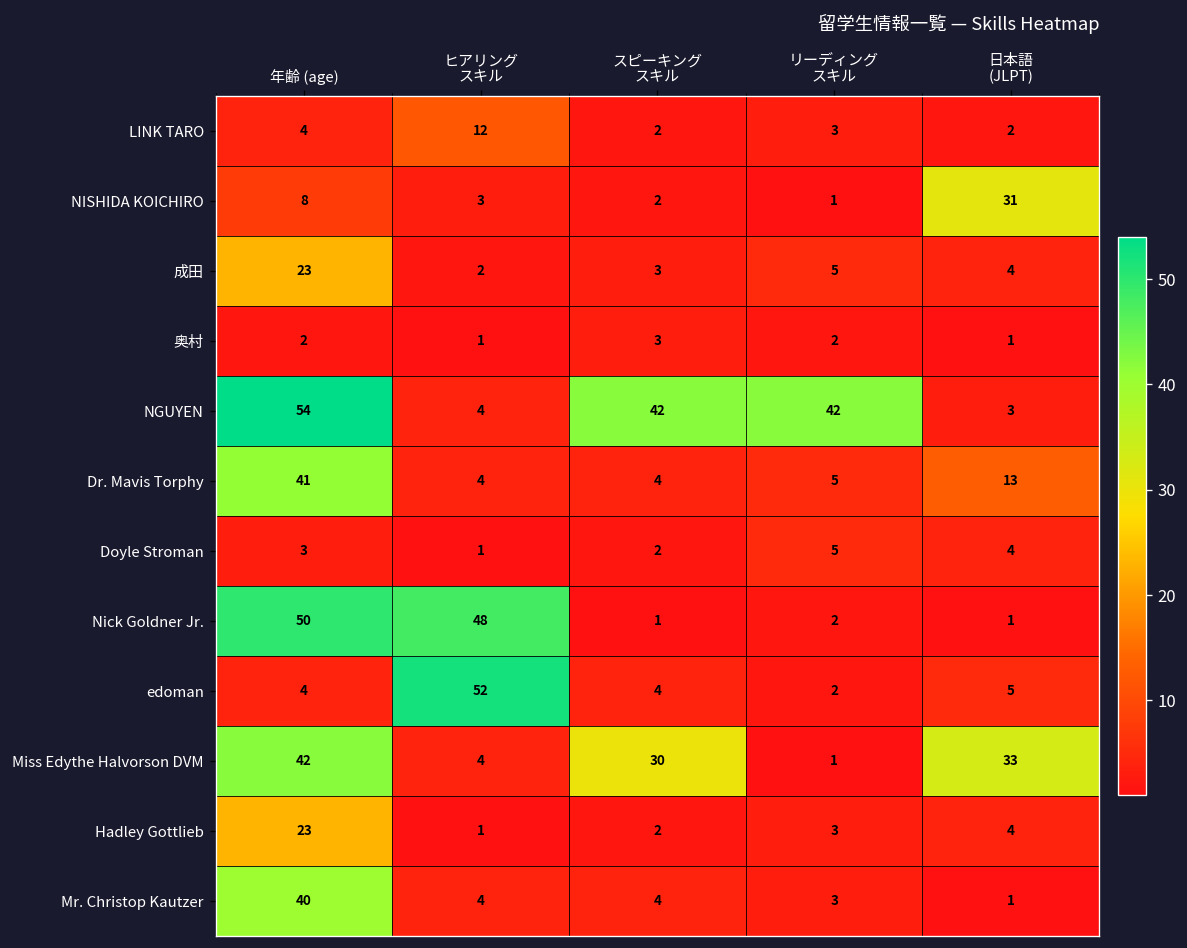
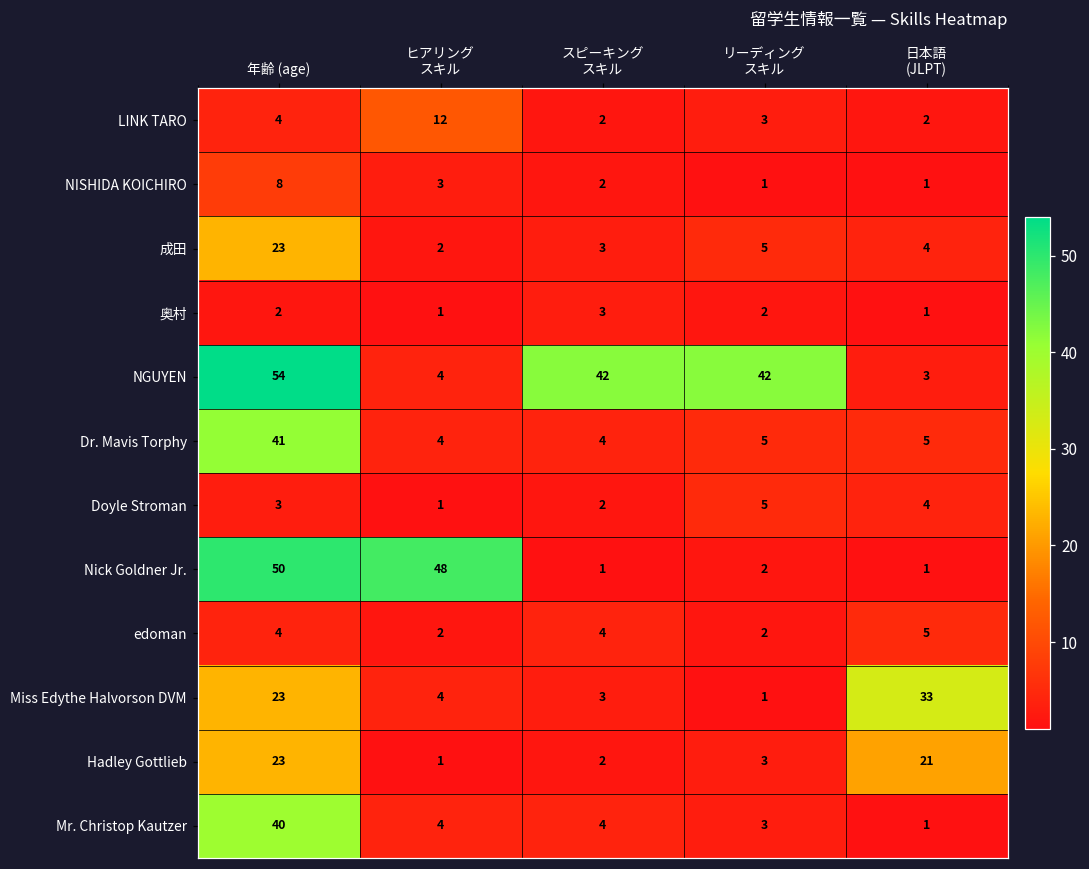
  {
    "LINK TARO": {
      "年齢 (age)": 4,
      "ヒアリング スキル": 12,
      "スピーキング スキル": 2,
      "リーディング スキル": 3,
      "日本語 (JLPT)": 2
    },
    "NISHIDA KOICHIRO": {
      "年齢 (age)": 8,
      "ヒアリング スキル": 3,
      "スピーキング スキル": 2,
      "リーディング スキル": 1,
-     "日本語 (JLPT)": 31
+     "日本語 (JLPT)": 1
    },
    "成田": {
      "年齢 (age)": 23,
      "ヒアリング スキル": 2,
      "スピーキング スキル": 3,
      "リーディング スキル": 5,
      "日本語 (JLPT)": 4
    },
    "奥村": {
      "年齢 (age)": 2,
      "ヒアリング スキル": 1,
      "スピーキング スキル": 3,
      "リーディング スキル": 2,
      "日本語 (JLPT)": 1
    },
    "NGUYEN": {
      "年齢 (age)": 54,
      "ヒアリング スキル": 4,
      "スピーキング スキル": 42,
      "リーディング スキル": 42,
      "日本語 (JLPT)": 3
    },
    "Dr. Mavis Torphy": {
      "年齢 (age)": 41,
      "ヒアリング スキル": 4,
      "スピーキング スキル": 4,
      "リーディング スキル": 5,
-     "日本語 (JLPT)": 13
+     "日本語 (JLPT)": 5
    },
    "Doyle Stroman": {
      "年齢 (age)": 3,
      "ヒアリング スキル": 1,
      "スピーキング スキル": 2,
      "リーディング スキル": 5,
      "日本語 (JLPT)": 4
    },
    "Nick Goldner Jr.": {
      "年齢 (age)": 50,
      "ヒアリング スキル": 48,
      "スピーキング スキル": 1,
      "リーディング スキル": 2,
      "日本語 (JLPT)": 1
    },
    "edoman": {
      "年齢 (age)": 4,
-     "ヒアリング スキル": 52,
+     "ヒアリング スキル": 2,
      "スピーキング スキル": 4,
      "リーディング スキル": 2,
      "日本語 (JLPT)": 5
    },
    "Miss Edythe Halvorson DVM": {
-     "年齢 (age)": 42,
+     "年齢 (age)": 23,
      "ヒアリング スキル": 4,
-     "スピーキング スキル": 30,
+     "スピーキング スキル": 3,
      "リーディング スキル": 1,
      "日本語 (JLPT)": 33
    },
    "Hadley Gottlieb": {
      "年齢 (age)": 23,
      "ヒアリング スキル": 1,
      "スピーキング スキル": 2,
      "リーディング スキル": 3,
-     "日本語 (JLPT)": 4
+     "日本語 (JLPT)": 21
    },
    "Mr. Christop Kautzer": {
      "年齢 (age)": 40,
      "ヒアリング スキル": 4,
      "スピーキング スキル": 4,
      "リーディング スキル": 3,
      "日本語 (JLPT)": 1
    }
  }
